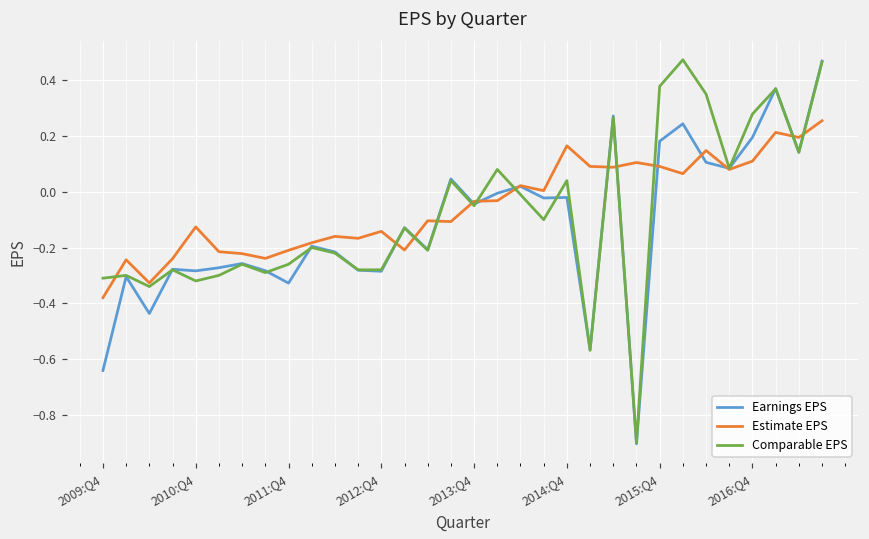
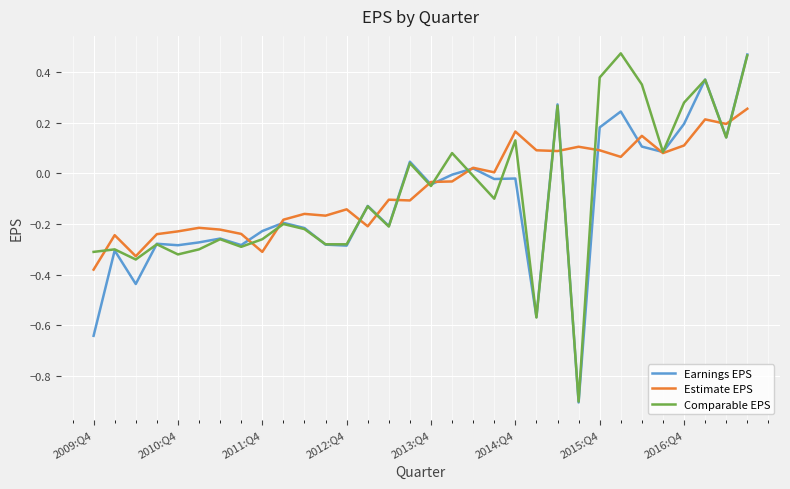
  {
    "Earnings EPS": {
      "2009:Q4": -0.64,
      "2010:Q4": -0.28,
-     "2011:Q4": -0.33,
+     "2011:Q4": -0.23,
      "2014:Q4": -0.02,
      "2015:Q4": 0.18,
      "2016:Q4": 0.20
    },
    "Estimate EPS": {
      "2009:Q4": -0.38,
-     "2010:Q4": -0.13,
-     "2011:Q4": -0.21,
+     "2010:Q4": -0.23,
+     "2011:Q4": -0.31,
      "2012:Q4": -0.14,
      "2014:Q4": 0.17,
      "2015:Q4": 0.09,
      "2016:Q4": 0.11
    },
    "Comparable EPS": {
      "2009:Q4": -0.31,
      "2010:Q4": -0.32,
      "2011:Q4": -0.26,
-     "2014:Q4": 0.04,
+     "2014:Q4": 0.13,
      "2015:Q4": 0.38,
      "2016:Q4": 0.28
    }
  }
